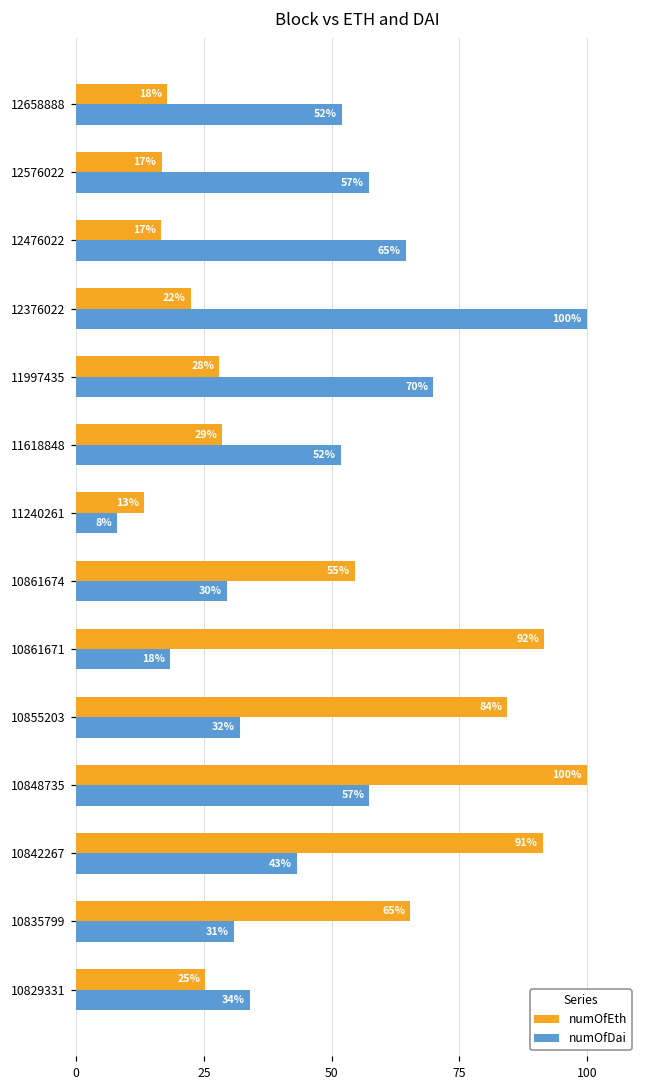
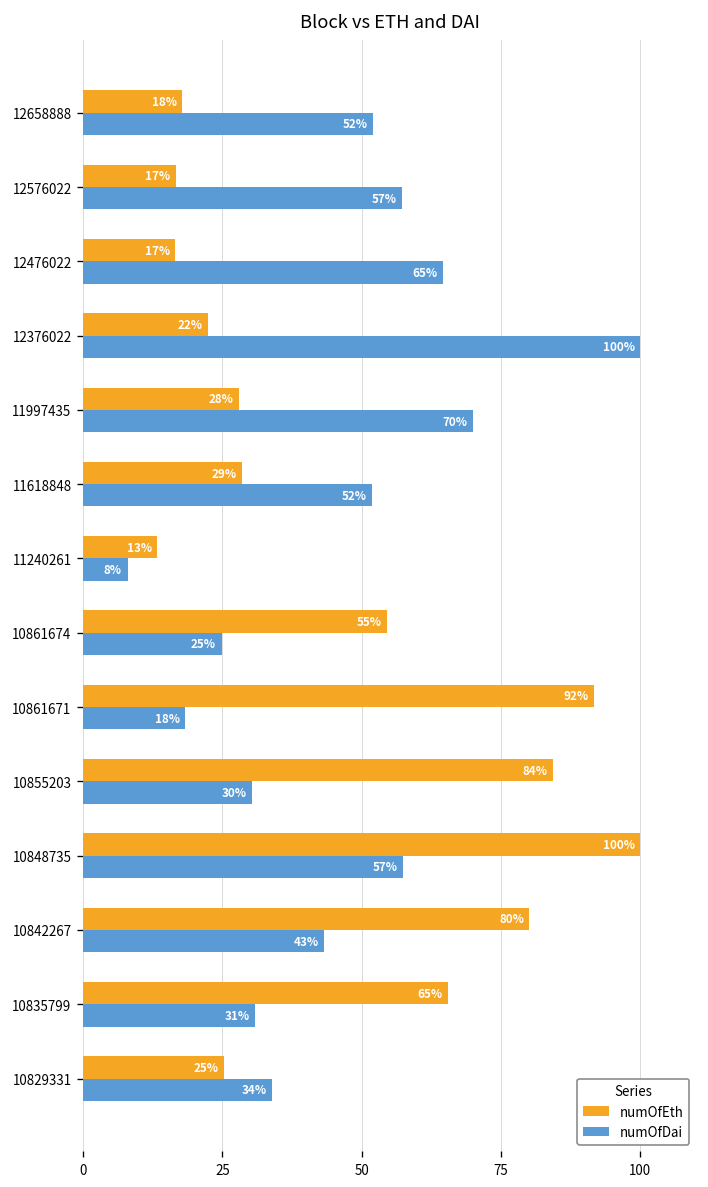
  {
    "numOfEth": {
      "12658888": "18%",
      "12576022": "17%",
      "12476022": "17%",
      "12376022": "22%",
      "11997435": "28%",
      "11618848": "29%",
      "11240261": "13%",
      "10861674": "55%",
      "10861671": "92%",
      "10855203": "84%",
      "10848735": "100%",
-     "10842267": "91%",
+     "10842267": "80%",
      "10835799": "65%",
      "10829331": "25%"
    },
    "numOfDai": {
      "12658888": "52%",
      "12576022": "57%",
      "12476022": "65%",
      "12376022": "100%",
      "11997435": "70%",
      "11618848": "52%",
      "11240261": "8%",
-     "10861674": "30%",
+     "10861674": "25%",
      "10861671": "18%",
-     "10855203": "32%",
+     "10855203": "30%",
      "10848735": "57%",
      "10842267": "43%",
      "10835799": "31%",
      "10829331": "34%"
    }
  }
